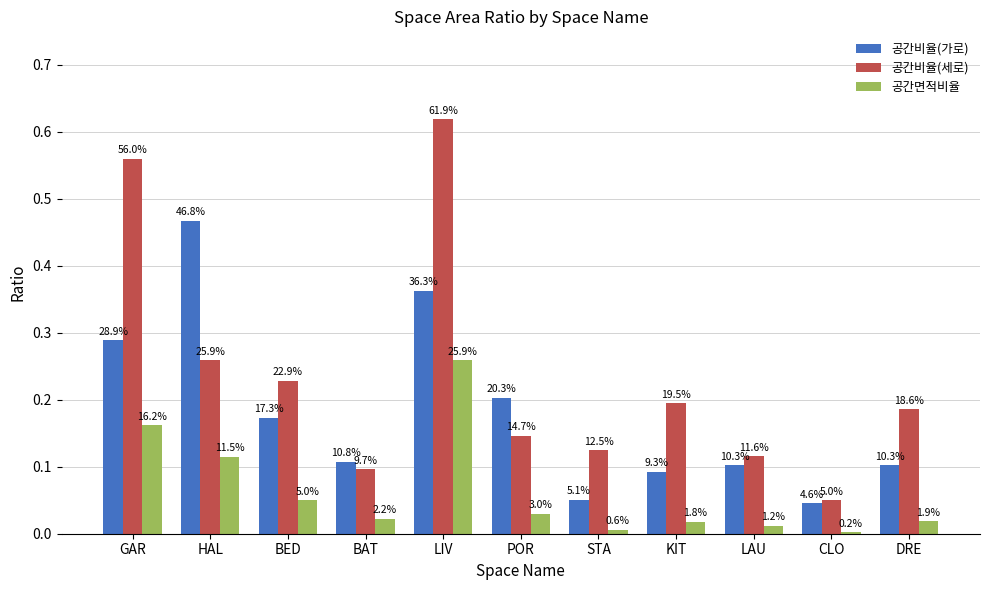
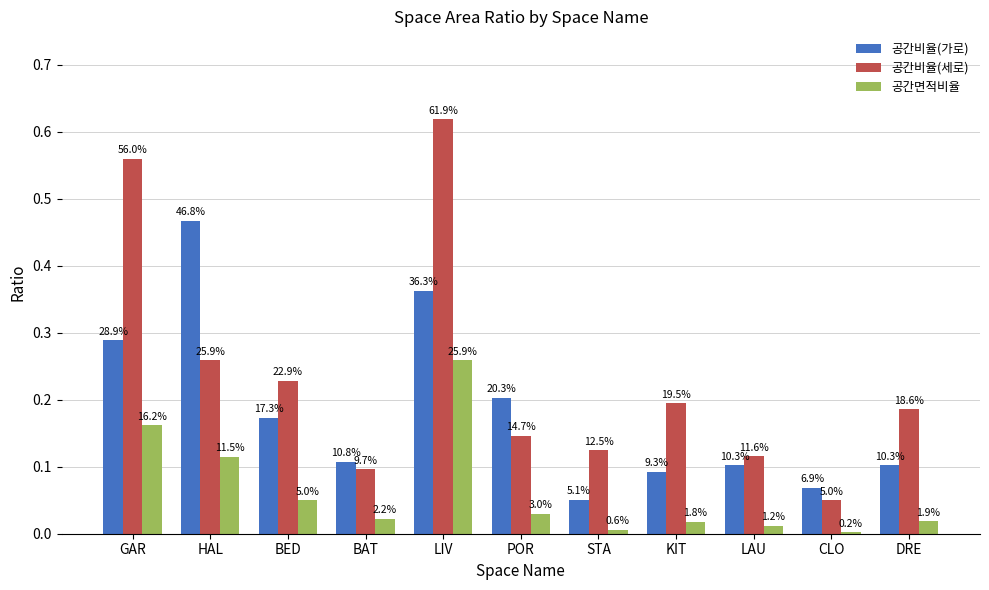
  {
    "공간비율(가로)": {
      "GAR": "28.9%",
      "HAL": "46.8%",
      "BED": "17.3%",
      "BAT": "10.8%",
      "LIV": "36.3%",
      "POR": "20.3%",
      "STA": "5.1%",
      "KIT": "9.3%",
      "LAU": "10.3%",
-     "CLO": "4.6%",
+     "CLO": "6.9%",
      "DRE": "10.3%"
    },
    "공간비율(세로)": {
      "GAR": "56.0%",
      "HAL": "25.9%",
      "BED": "22.9%",
      "BAT": "9.7%",
      "LIV": "61.9%",
      "POR": "14.7%",
      "STA": "12.5%",
      "KIT": "19.5%",
      "LAU": "11.6%",
      "CLO": "5.0%",
      "DRE": "18.6%"
    },
    "공간면적비율": {
      "GAR": "16.2%",
      "HAL": "11.5%",
      "BED": "5.0%",
      "BAT": "2.2%",
      "LIV": "25.9%",
      "POR": "3.0%",
      "STA": "0.6%",
      "KIT": "1.8%",
      "LAU": "1.2%",
      "CLO": "0.2%",
      "DRE": "1.9%"
    }
  }
